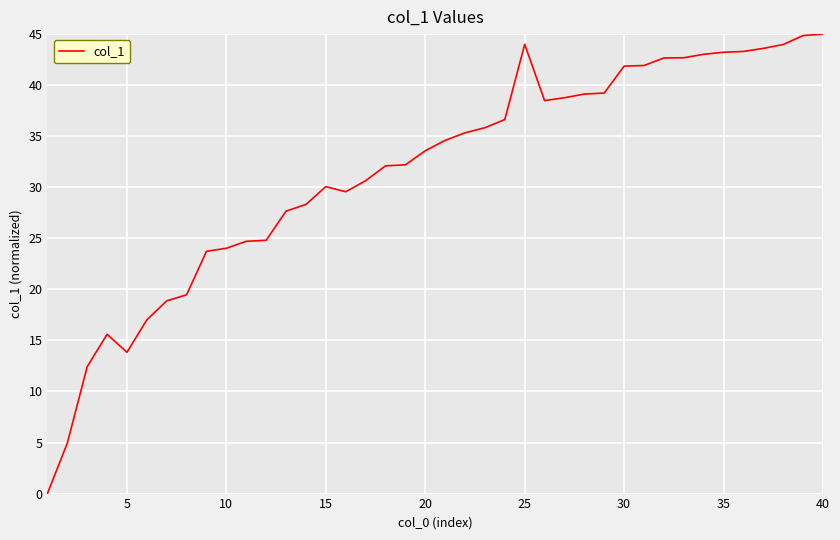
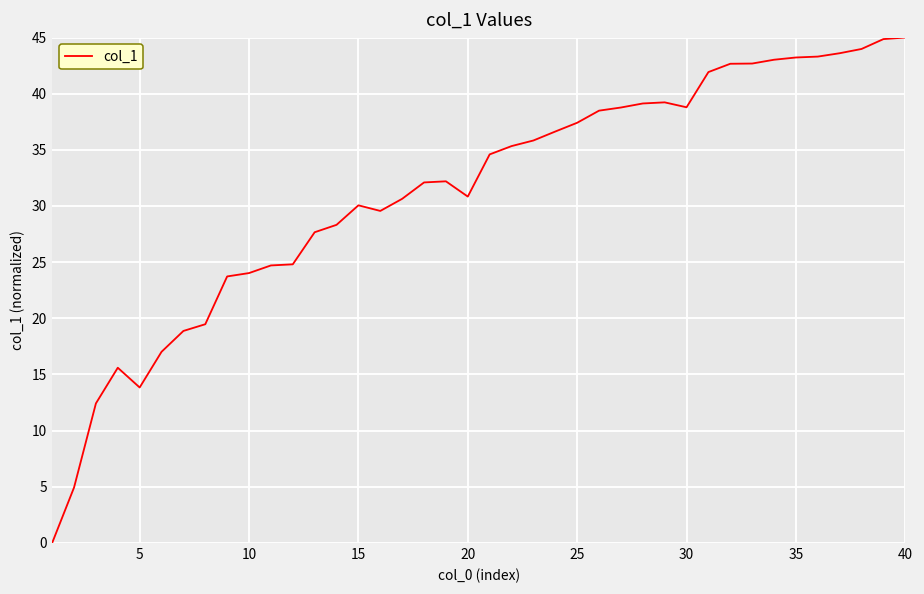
  {
    "5": 13.8,
    "10": 24.0,
    "15": 30.1,
-   "20": 33.6,
-   "25": 44.0,
-   "30": 41.9,
+   "20": 30.8,
+   "25": 37.4,
+   "30": 38.8,
    "35": 43.2,
    "40": 45.0
  }
